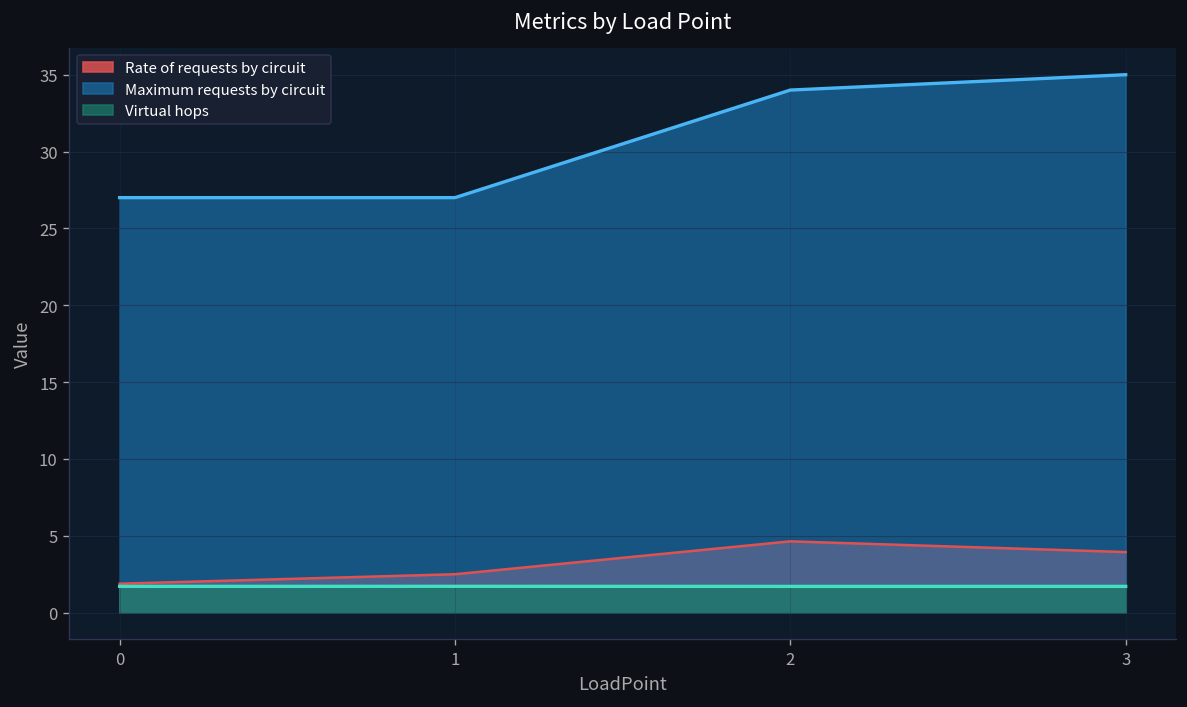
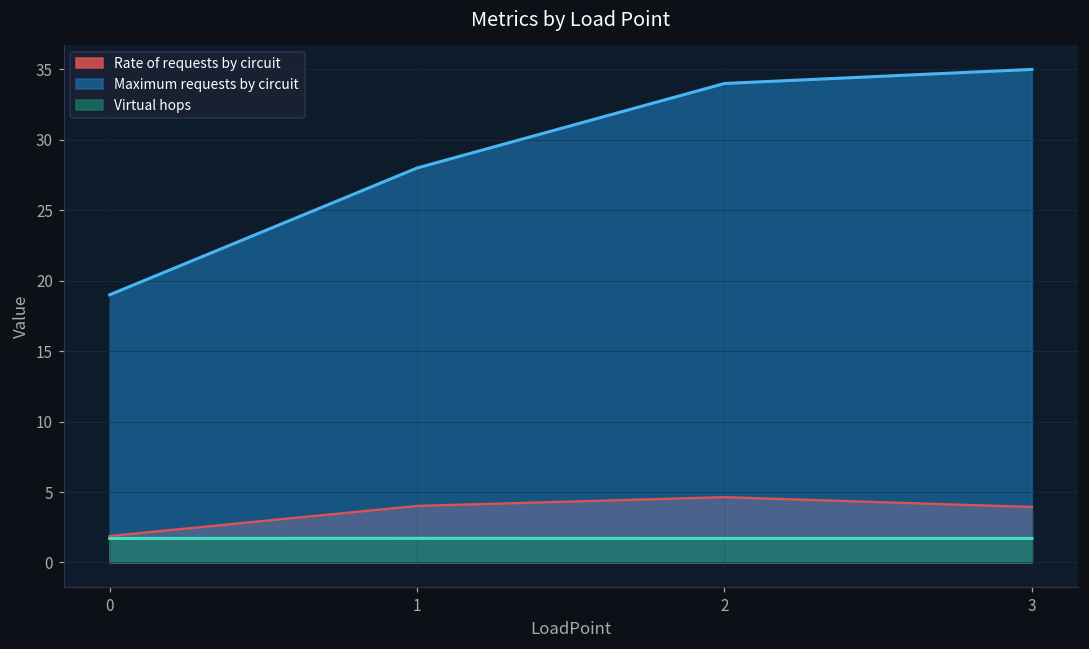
  {
    "Rate of requests by circuit": {
-     "1": 2.5,
+     "1": 4.0,
      "2": 4.6,
      "3": 3.9
    },
    "Maximum requests by circuit": {
-     "0": 27,
-     "1": 27,
+     "0": 19,
+     "1": 28,
      "2": 34,
      "3": 35
    },
    "Virtual hops": {
      "1": 1.7,
      "2": 1.7,
      "3": 1.7
    }
  }
